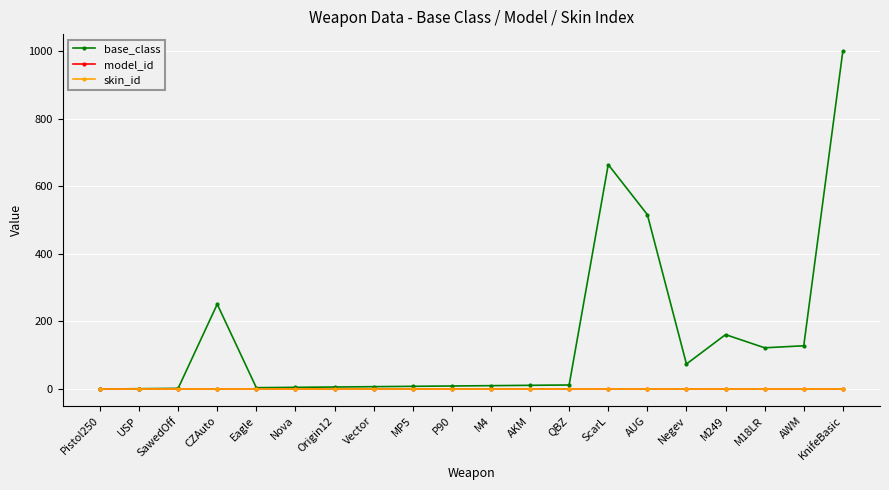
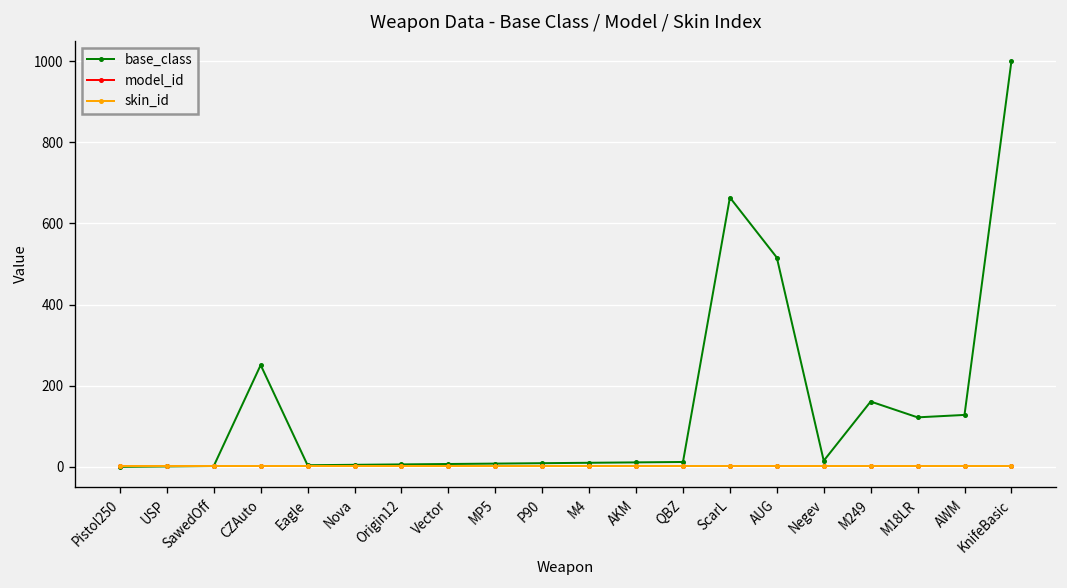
  {
    "base_class": {
      "CZAuto": 250,
      "P90": 10,
      "M4": 10,
      "AKM": 10,
      "QBZ": 10,
      "ScarL": 660,
      "AUG": 520,
-     "Negev": 70,
+     "Negev": 20,
      "M249": 160,
      "M18LR": 120,
      "AWM": 130,
      "KnifeBasic": 1000
    },
    "skin_id": {
      "CZAuto": 0,
      "P90": 0,
      "M4": 0,
      "AKM": 0,
      "QBZ": 0,
      "ScarL": 0,
      "AUG": 0,
      "Negev": 0,
      "M249": 0,
      "M18LR": 0,
      "AWM": 0,
      "KnifeBasic": 0
    }
  }
